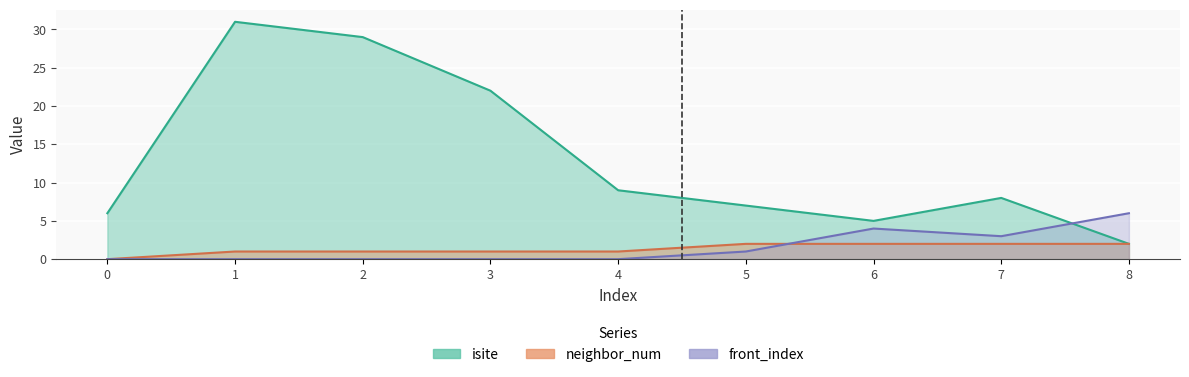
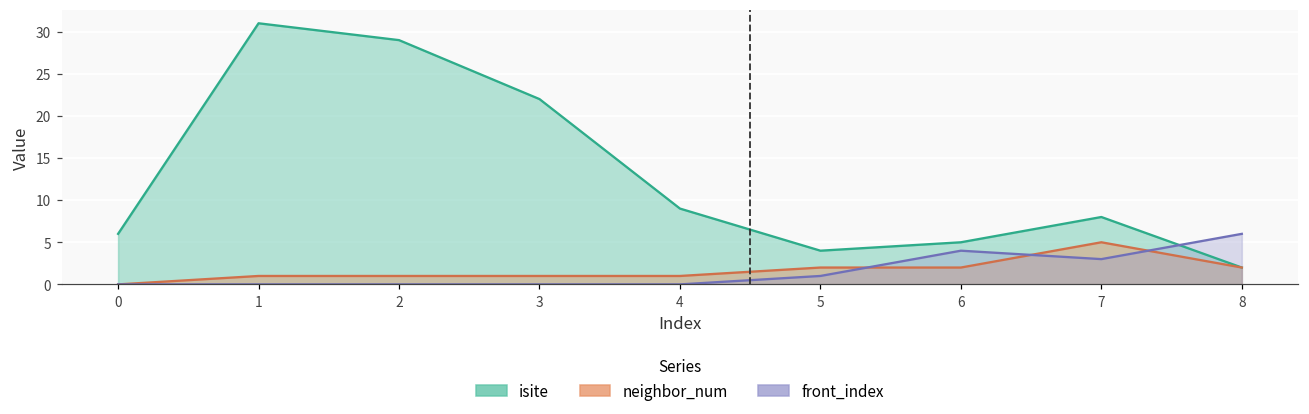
  {
    "isite": {
      "0": 6,
      "1": 31,
      "2": 29,
      "3": 22,
      "4": 9,
-     "5": 7,
+     "5": 4,
      "6": 5,
      "7": 8
    },
    "neighbor_num": {
      "1": 1,
      "2": 1,
      "3": 1,
      "4": 1,
      "5": 2,
      "6": 2,
-     "7": 2
+     "7": 5
    },
    "front_index": {
      "1": 0,
      "2": 0,
      "3": 0,
      "4": 0,
      "5": 1,
      "6": 4,
      "7": 3,
      "8": 6
    }
  }
